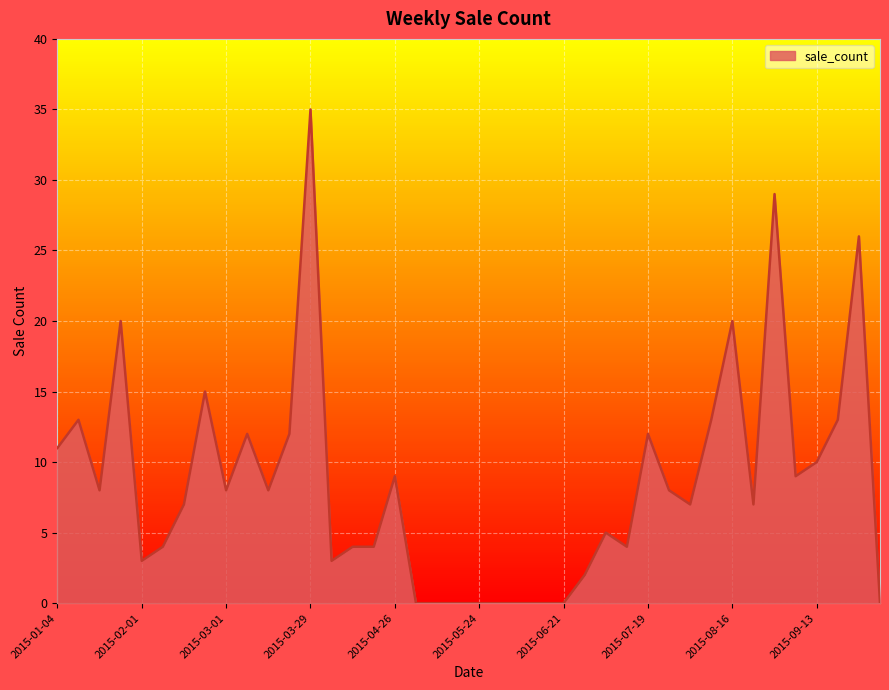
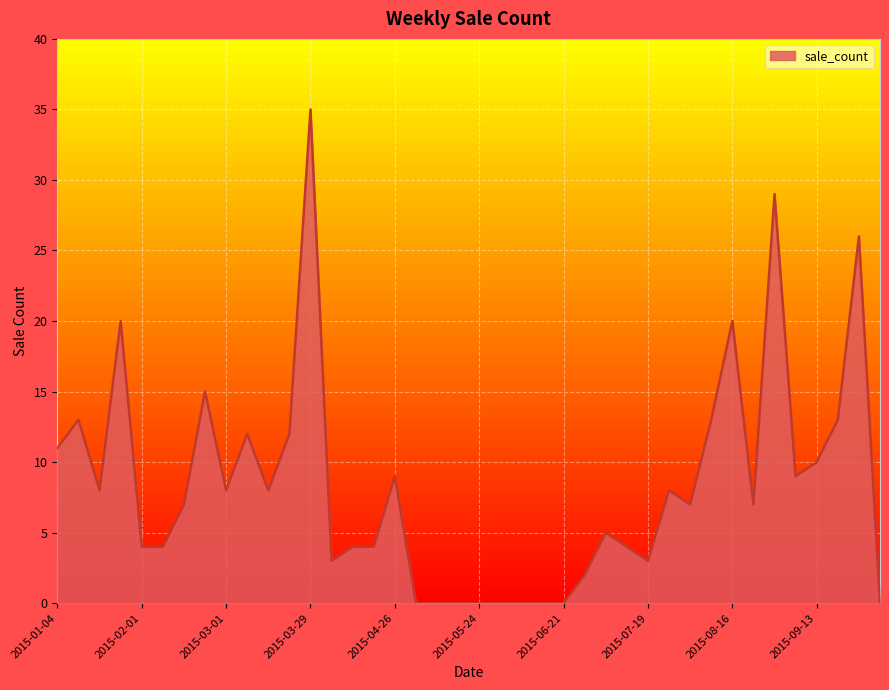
  {
    "2015-01-04": 11,
-   "2015-02-01": 3,
+   "2015-02-01": 4,
    "2015-03-01": 8,
    "2015-03-29": 35,
    "2015-04-26": 9,
    "2015-05-24": 0,
    "2015-06-21": 0,
-   "2015-07-19": 12,
+   "2015-07-19": 3,
    "2015-08-16": 20,
    "2015-09-13": 10
  }
